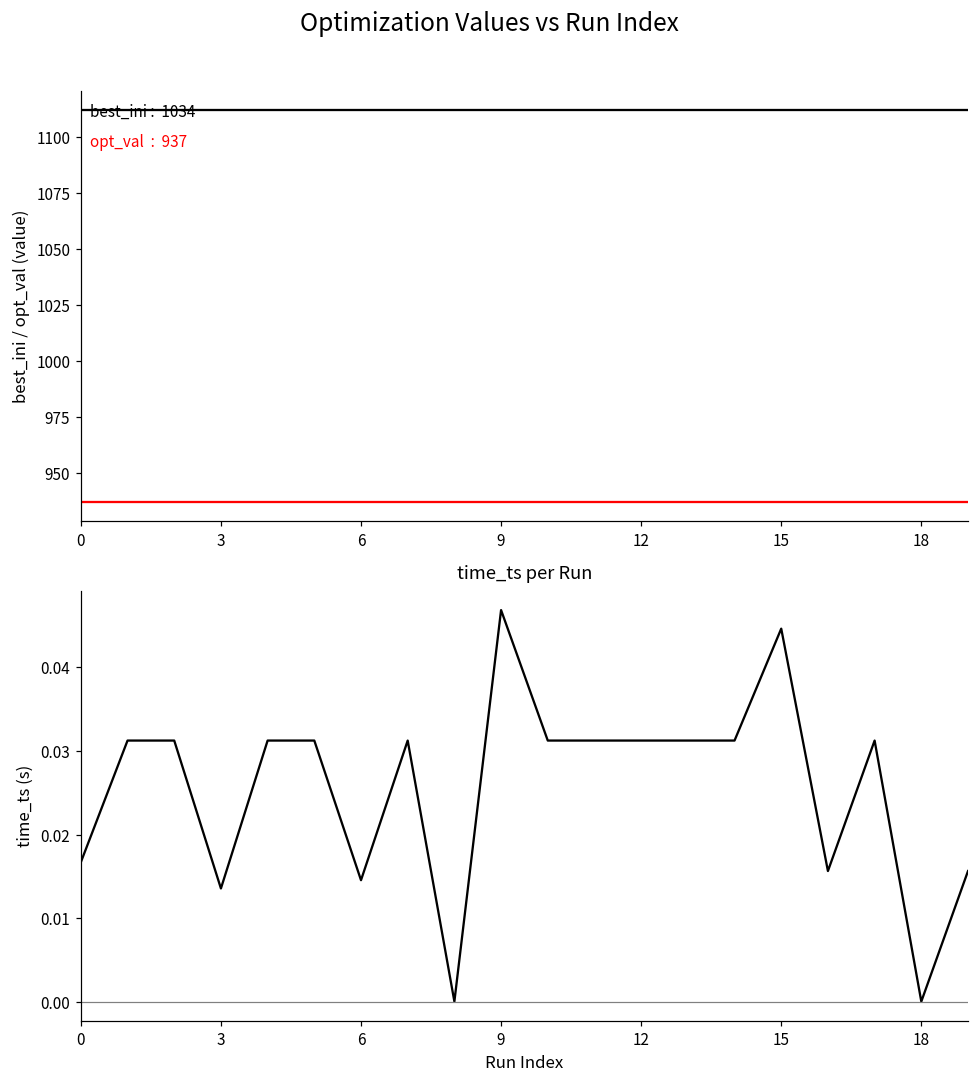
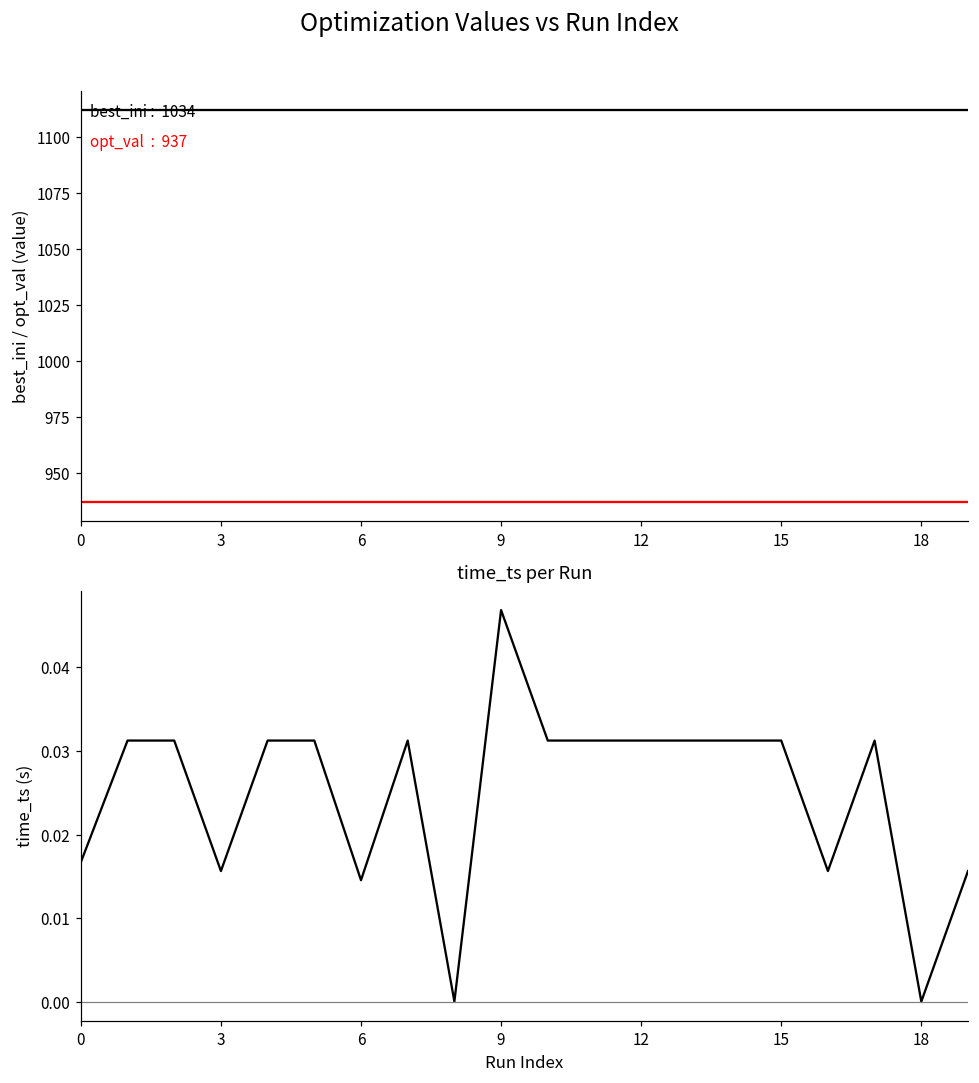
  {
    "time_ts per Run": {
      "0": 0.017,
-     "3": 0.014,
+     "3": 0.016,
      "6": 0.015,
      "9": 0.047,
      "12": 0.031,
-     "15": 0.045,
+     "15": 0.031,
      "18": 0.000
    }
  }
